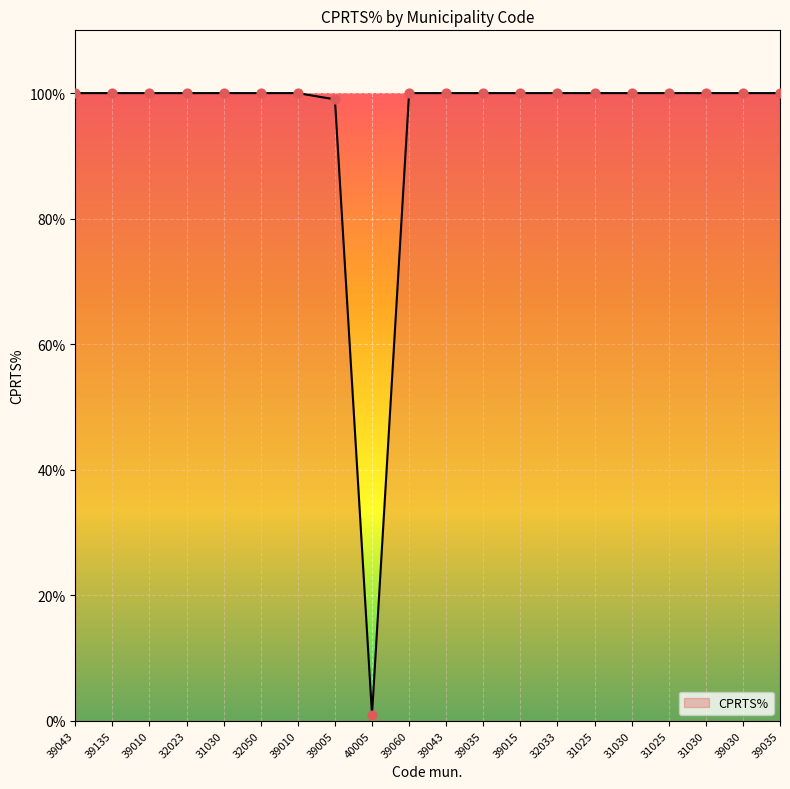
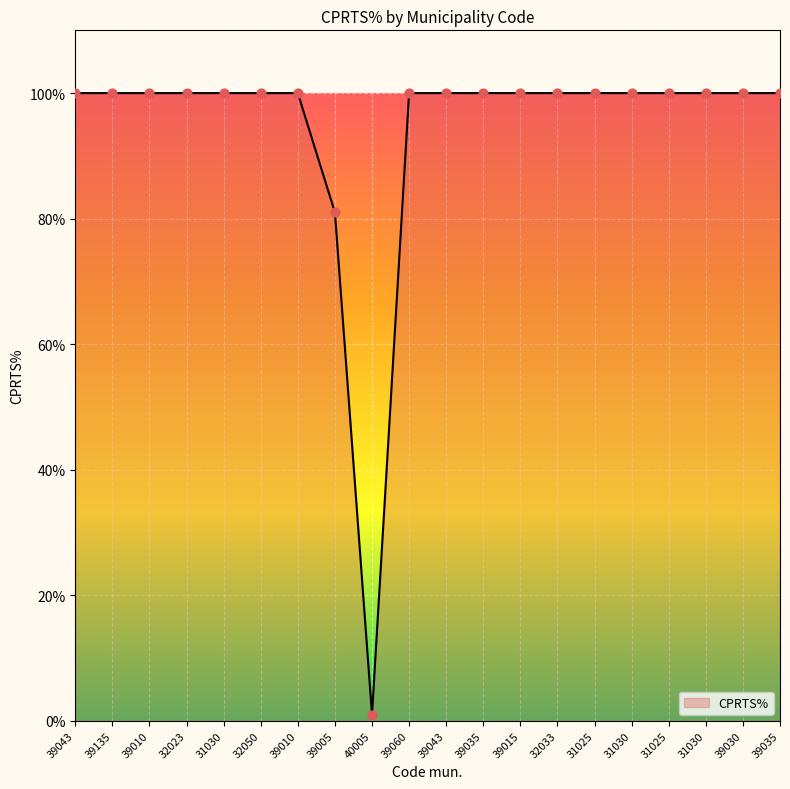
  {
    "39135": "100%",
    "32023": "100%",
    "32050": "100%",
-   "39005": "99%",
+   "39005": "81%",
    "40005": "1%",
    "39060": "100%",
    "39015": "100%",
    "32033": "100%",
    "39030": "100%"
  }
